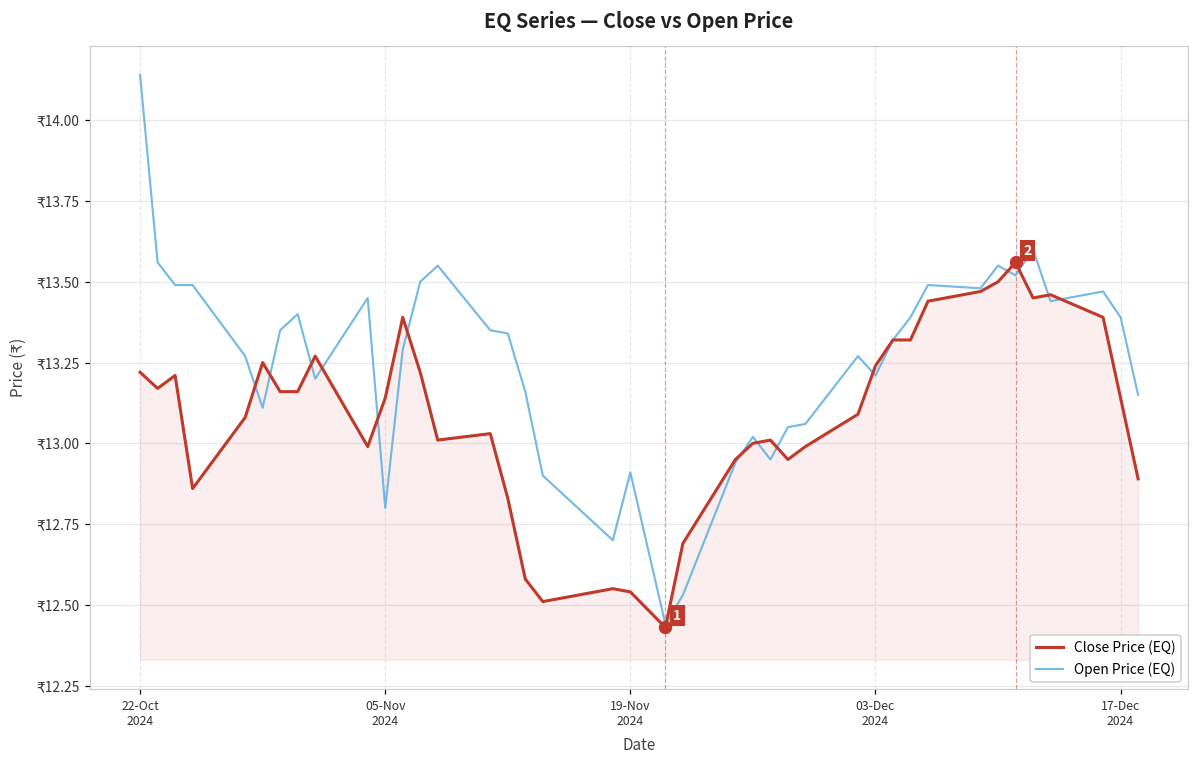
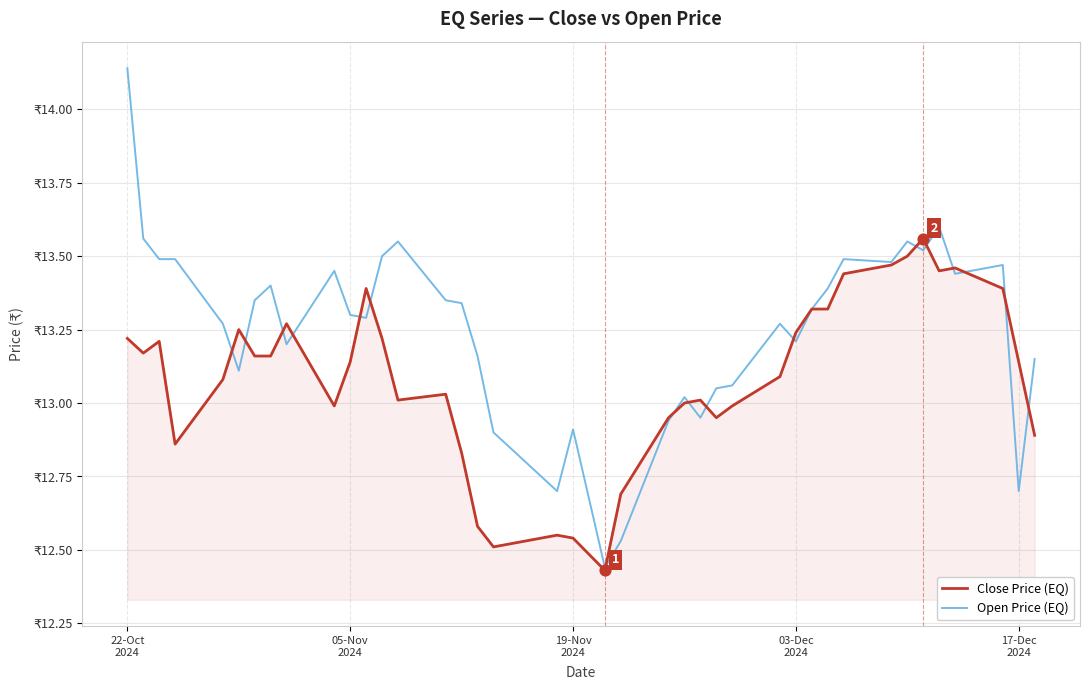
  {
    "Open Price (EQ)": {
      "22-Oct 2024": "₹14.14",
-     "05-Nov 2024": "₹12.8",
+     "05-Nov 2024": "₹13.3",
      "19-Nov 2024": "₹12.91",
      "03-Dec 2024": "₹13.21",
-     "17-Dec 2024": "₹13.39"
+     "17-Dec 2024": "₹12.70"
    }
  }
